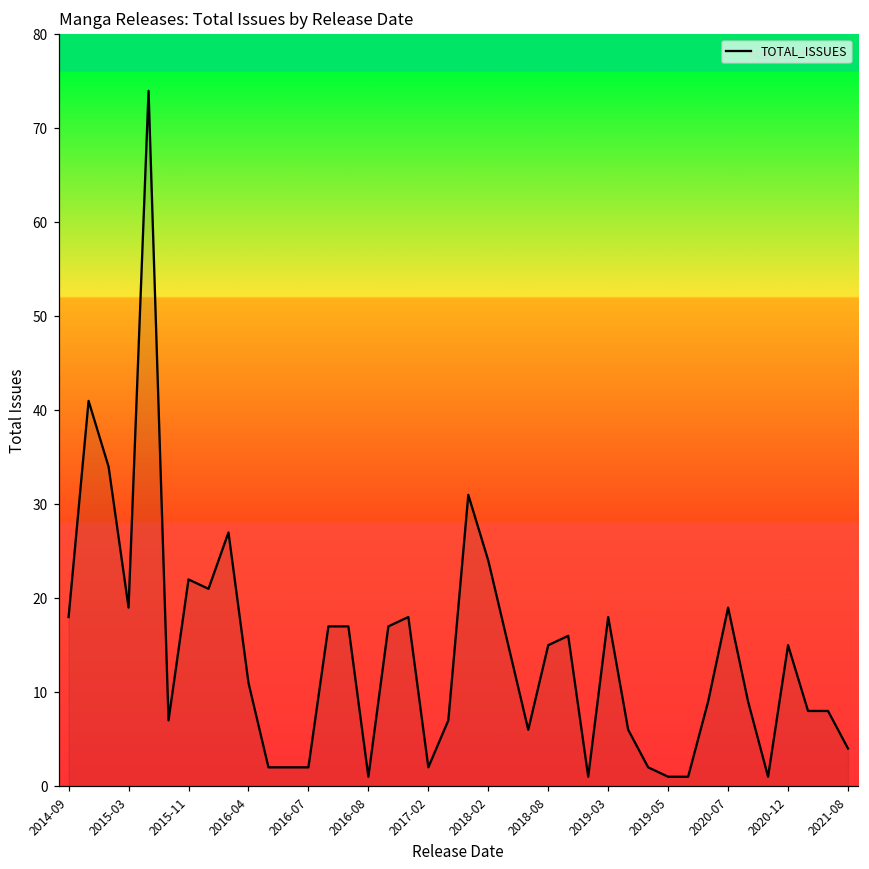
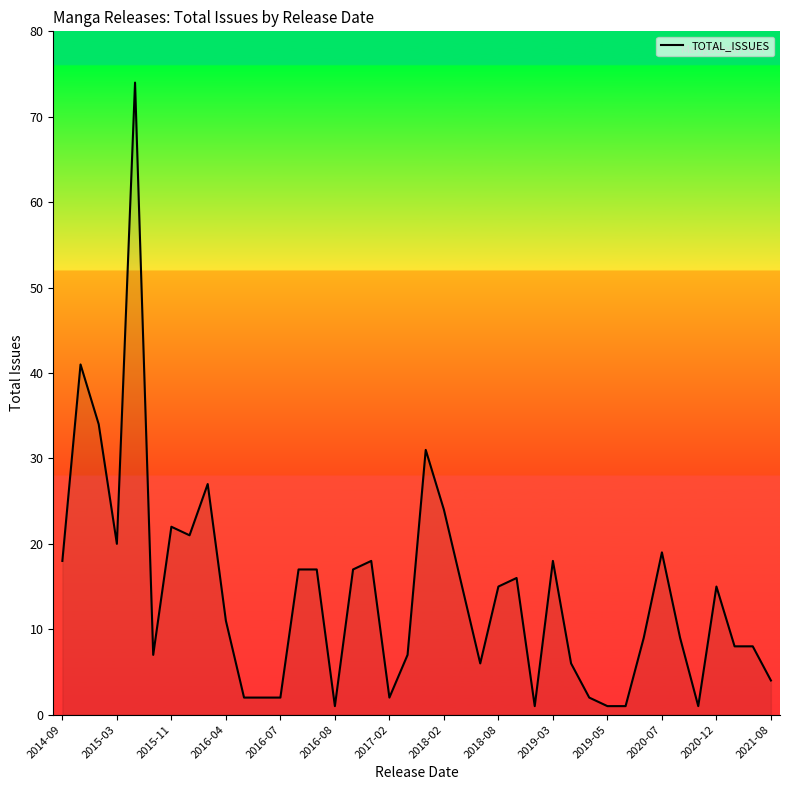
  {
-   "2015-03": 19,
+   "2015-03": 20,
    "2015-11": 22,
    "2016-04": 11
  }
